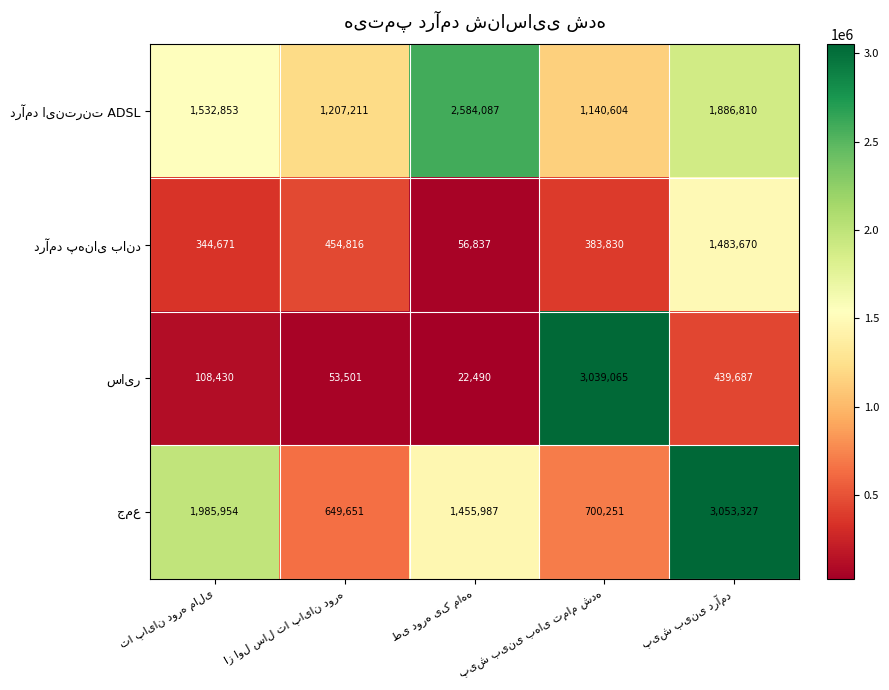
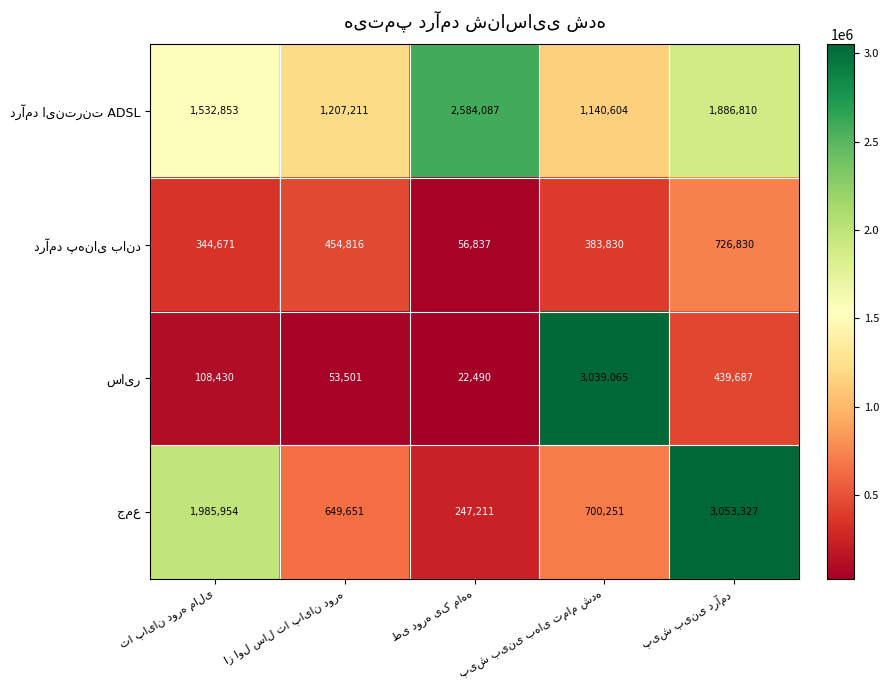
  {
    "درآمد اینترنت ADSL": {
      "تا پایان دوره مالی": "1,532,853",
      "از اول سال تا پایان دوره": "1,207,211",
      "طی دوره یک ماهه": "2,584,087",
      "پیش بینی بهای تمام شده": "1,140,604",
      "پیش بینی درآمد": "1,886,810"
    },
    "درآمد پهنای باند": {
      "تا پایان دوره مالی": "344,671",
      "از اول سال تا پایان دوره": "454,816",
      "طی دوره یک ماهه": "56,837",
      "پیش بینی بهای تمام شده": "383,830",
-     "پیش بینی درآمد": "1,483,670"
+     "پیش بینی درآمد": "726,830"
    },
    "سایر": {
      "تا پایان دوره مالی": "108,430",
      "از اول سال تا پایان دوره": "53,501",
      "طی دوره یک ماهه": "22,490",
      "پیش بینی بهای تمام شده": "3,039,065",
      "پیش بینی درآمد": "439,687"
    },
    "جمع": {
      "تا پایان دوره مالی": "1,985,954",
      "از اول سال تا پایان دوره": "649,651",
-     "طی دوره یک ماهه": "1,455,987",
+     "طی دوره یک ماهه": "247,211",
      "پیش بینی بهای تمام شده": "700,251",
      "پیش بینی درآمد": "3,053,327"
    }
  }
